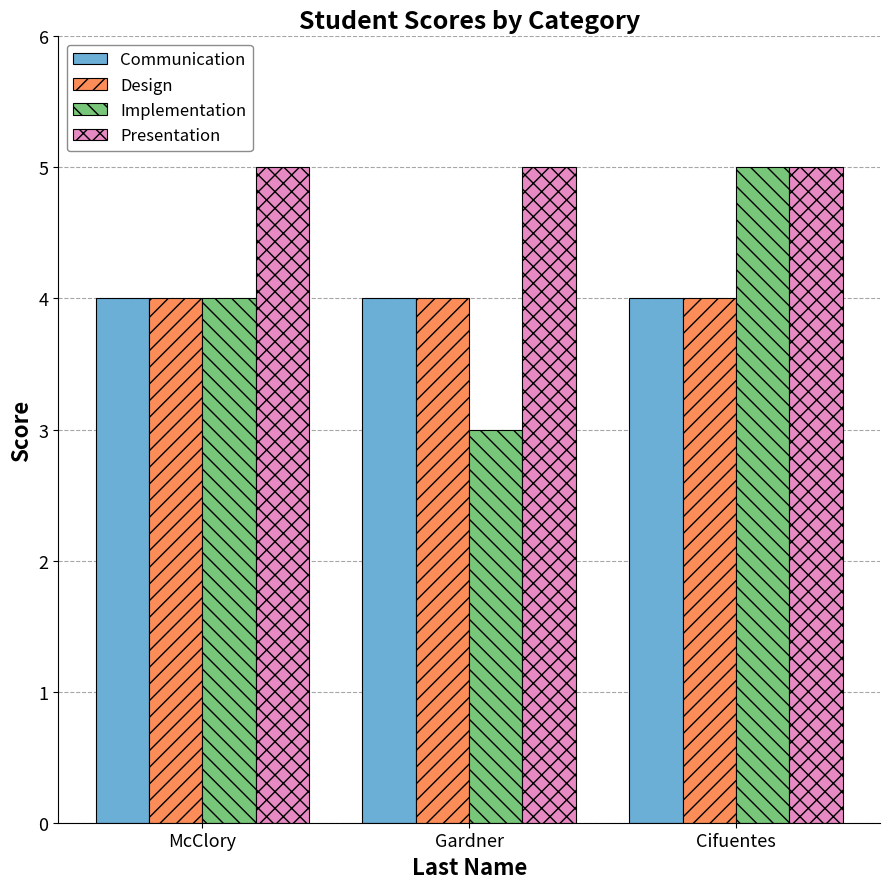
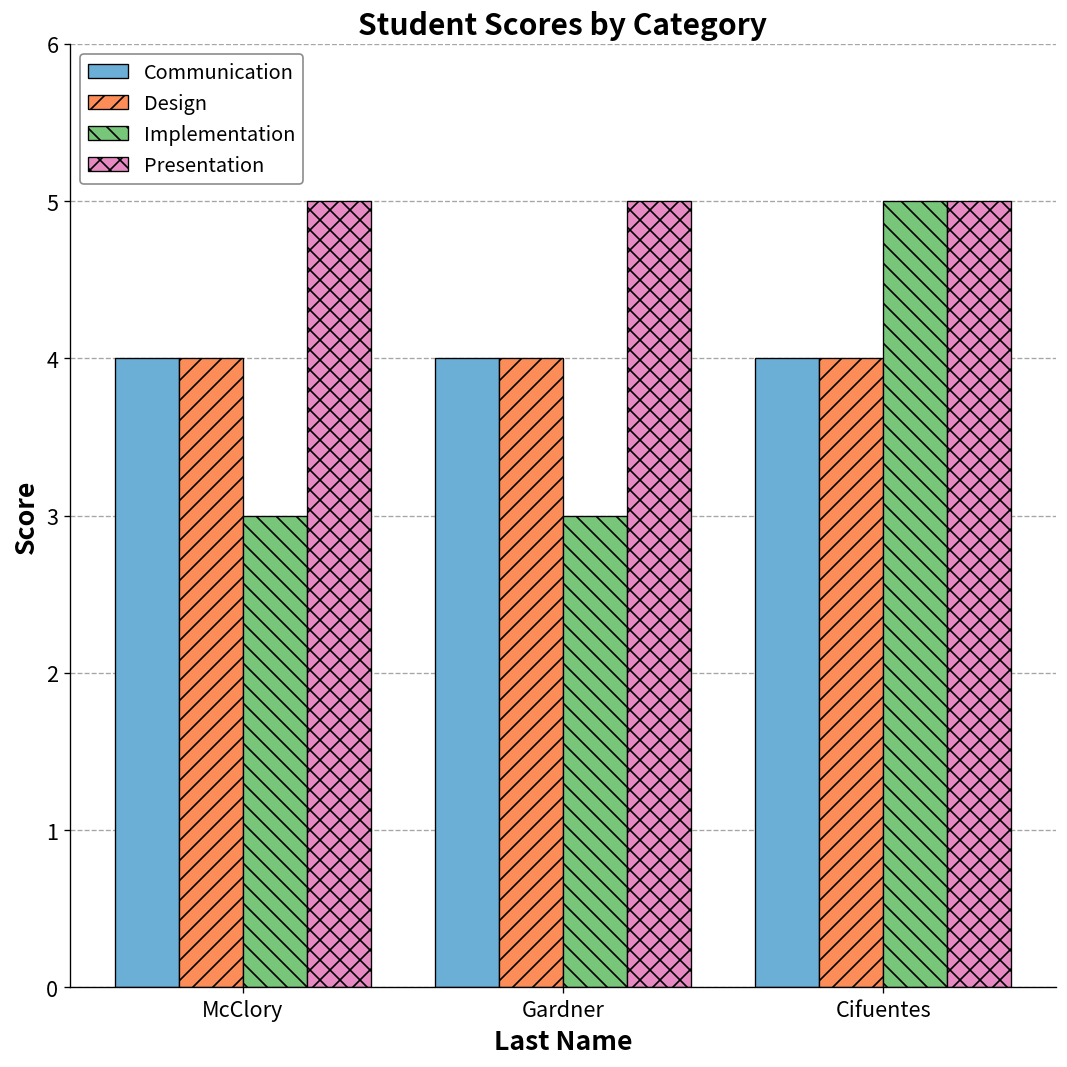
  {
    "Communication": {
      "McClory": 4,
      "Gardner": 4,
      "Cifuentes": 4
    },
    "Design": {
      "McClory": 4,
      "Gardner": 4,
      "Cifuentes": 4
    },
    "Implementation": {
-     "McClory": 4,
+     "McClory": 3,
      "Gardner": 3,
      "Cifuentes": 5
    },
    "Presentation": {
      "McClory": 5,
      "Gardner": 5,
      "Cifuentes": 5
    }
  }
